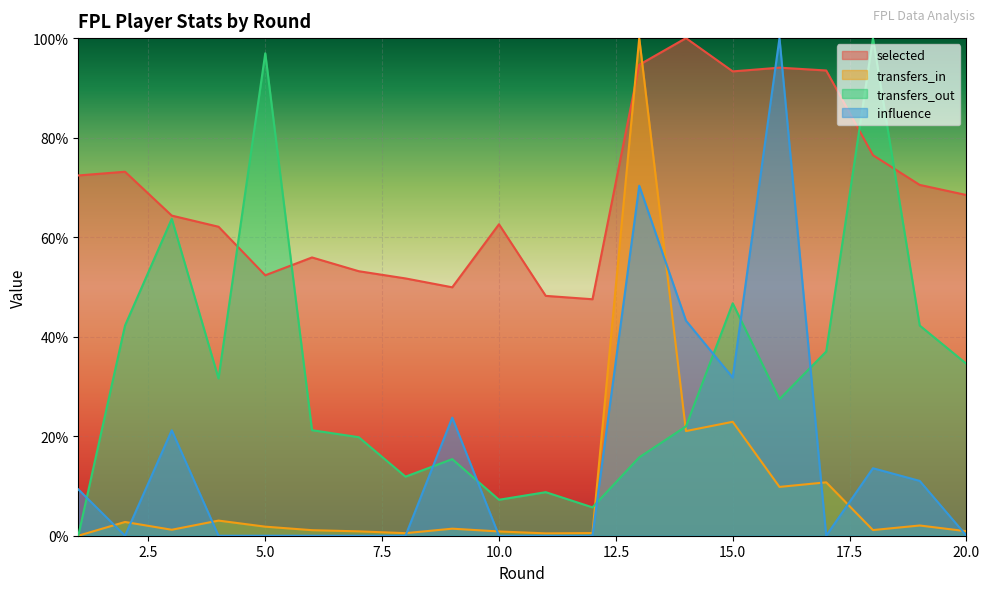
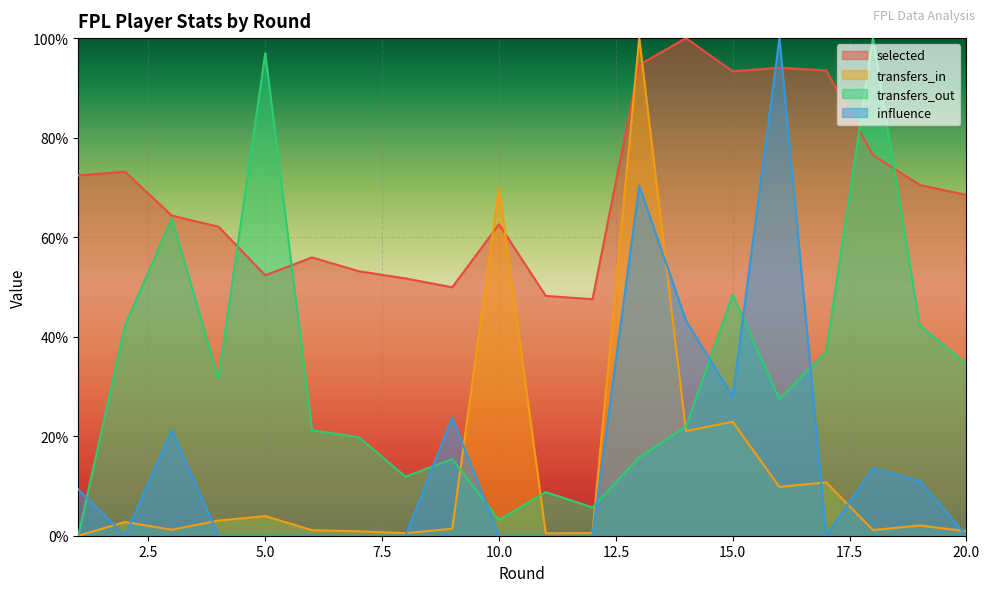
  {
    "selected": {
      "5.0": "52%",
      "10.0": "63%",
      "15.0": "93%",
      "20.0": "68%"
    },
    "transfers_in": {
-     "5.0": "2%",
-     "10.0": "1%",
+     "5.0": "4%",
+     "10.0": "70%",
      "15.0": "23%",
      "20.0": "1%"
    },
    "transfers_out": {
      "5.0": "97%",
-     "10.0": "7%",
-     "15.0": "47%",
+     "10.0": "3%",
+     "15.0": "48%",
      "20.0": "35%"
    },
    "influence": {
      "5.0": "0%",
      "10.0": "0%",
-     "15.0": "32%",
+     "15.0": "28%",
      "20.0": "0%"
    }
  }
